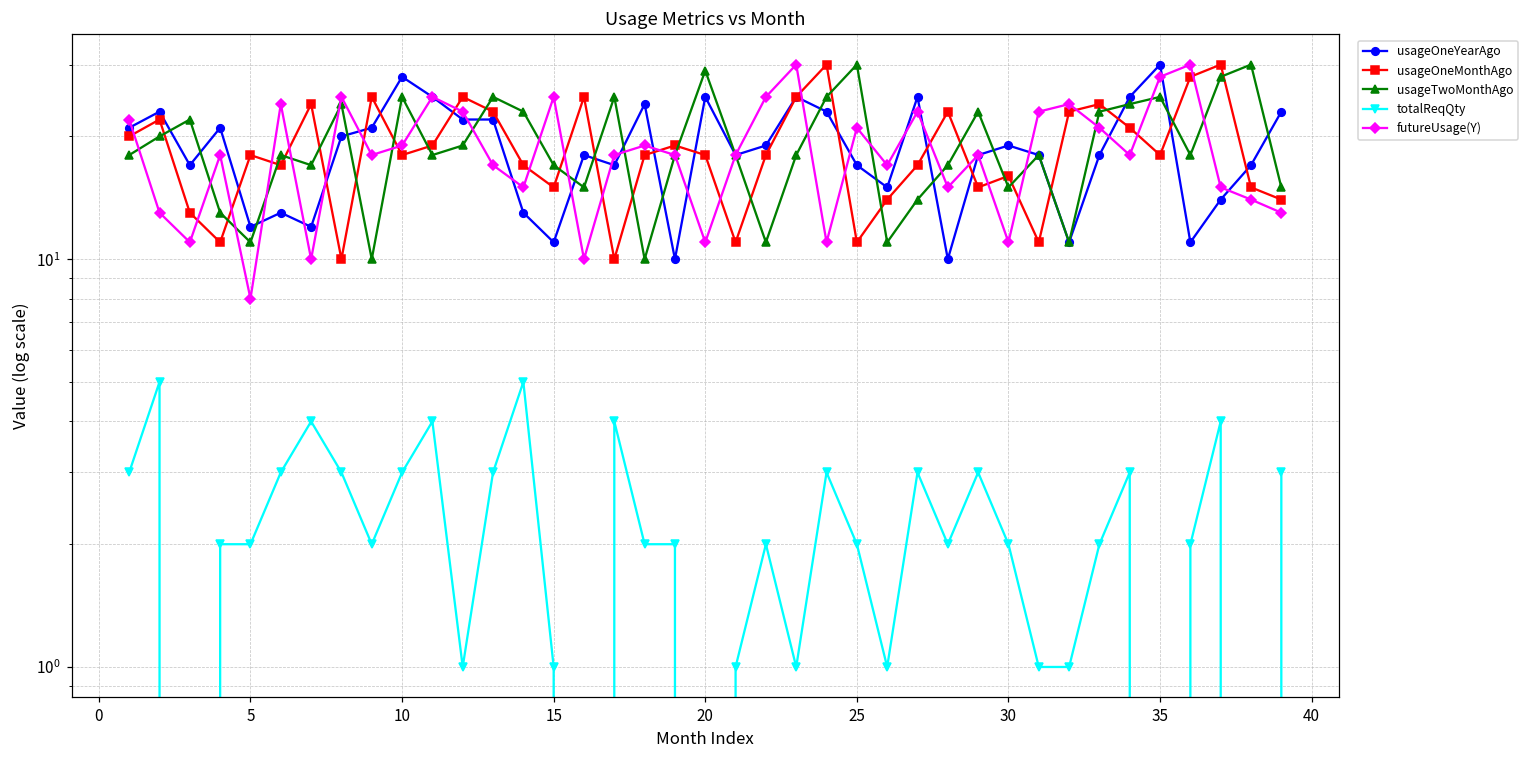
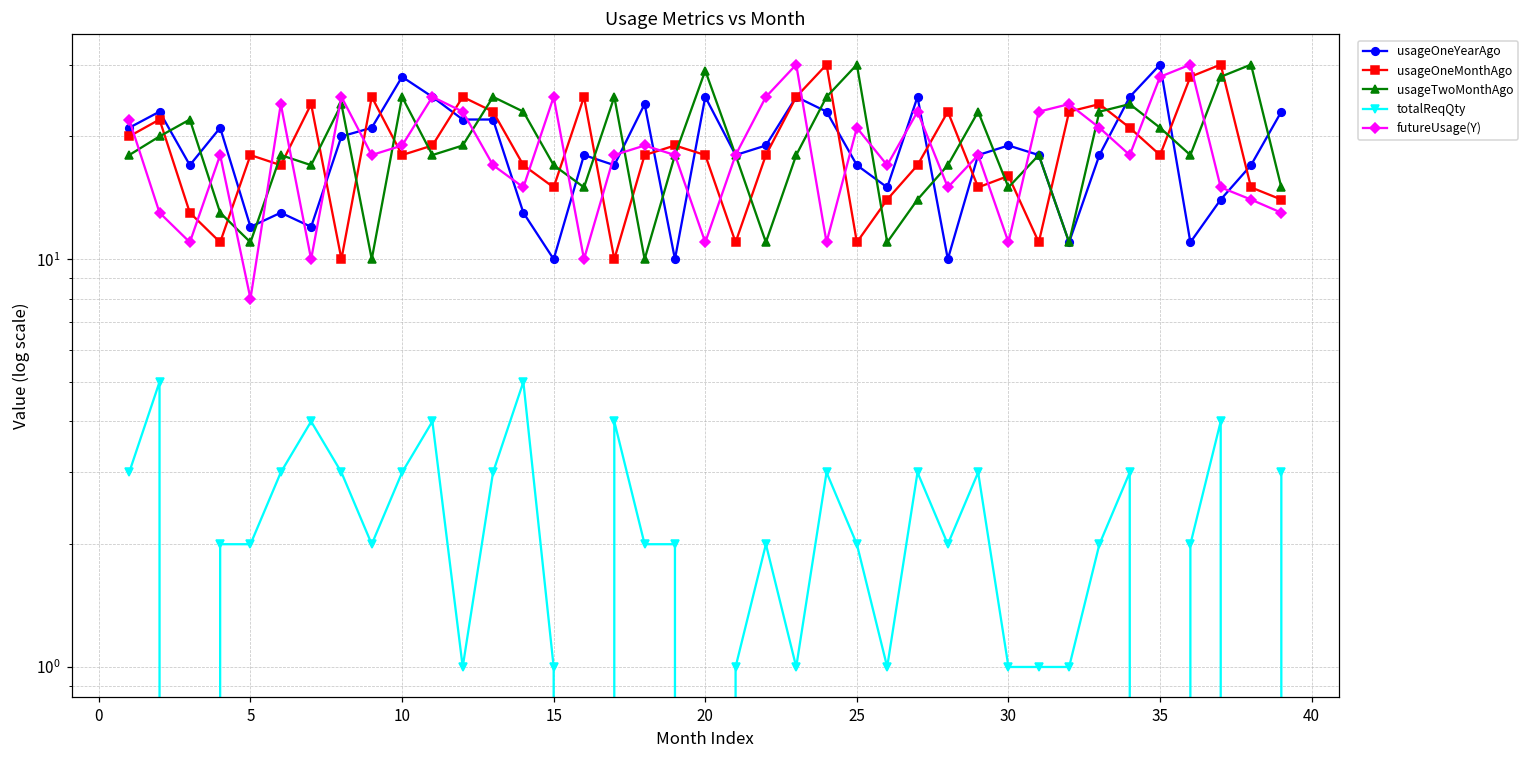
  {
    "usageOneYearAgo": {
      "5": 12,
      "10": 28,
-     "15": 11,
+     "15": 10,
      "20": 25,
      "25": 17,
      "30": 19,
      "35": 30
    },
    "usageOneMonthAgo": {
      "5": 18,
      "10": 18,
      "15": 15,
      "20": 18,
      "25": 11,
      "30": 16,
      "35": 18
    },
    "usageTwoMonthAgo": {
      "5": 11,
      "10": 25,
      "15": 17,
      "20": 29,
      "25": 30,
      "30": 15,
-     "35": 25
+     "35": 21
    },
    "totalReqQty": {
      "5": 2,
      "10": 3,
      "15": 1,
      "25": 2,
-     "30": 2
+     "30": 1
    },
    "futureUsage(Y)": {
      "5": 8,
      "10": 19,
      "15": 25,
      "20": 11,
      "25": 21,
      "30": 11,
      "35": 28
    }
  }
